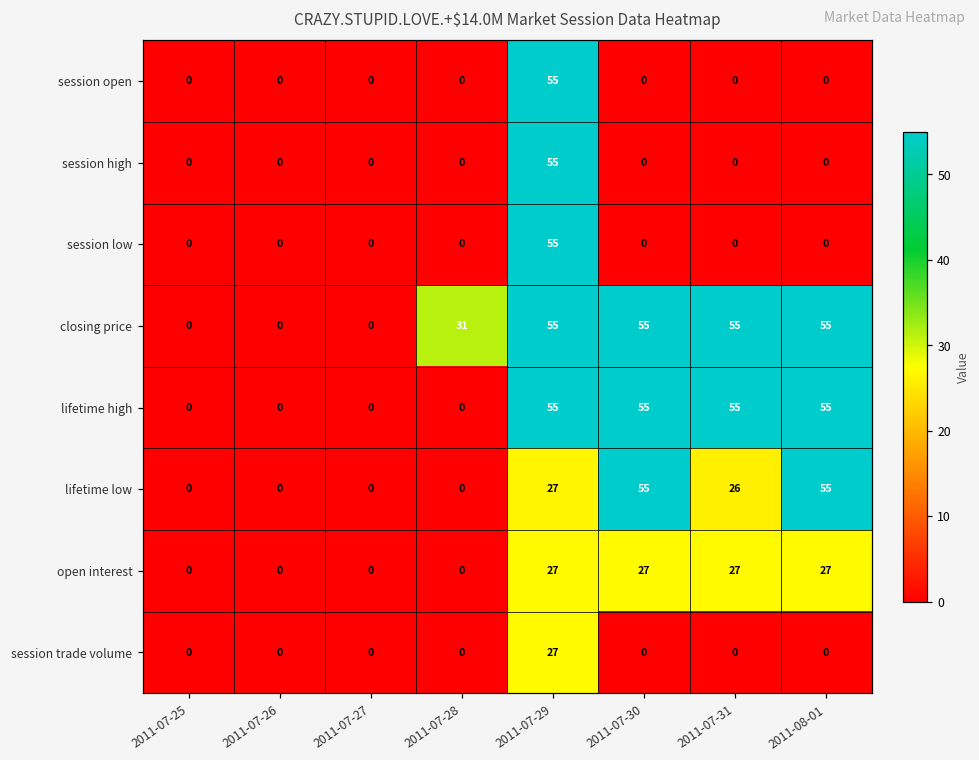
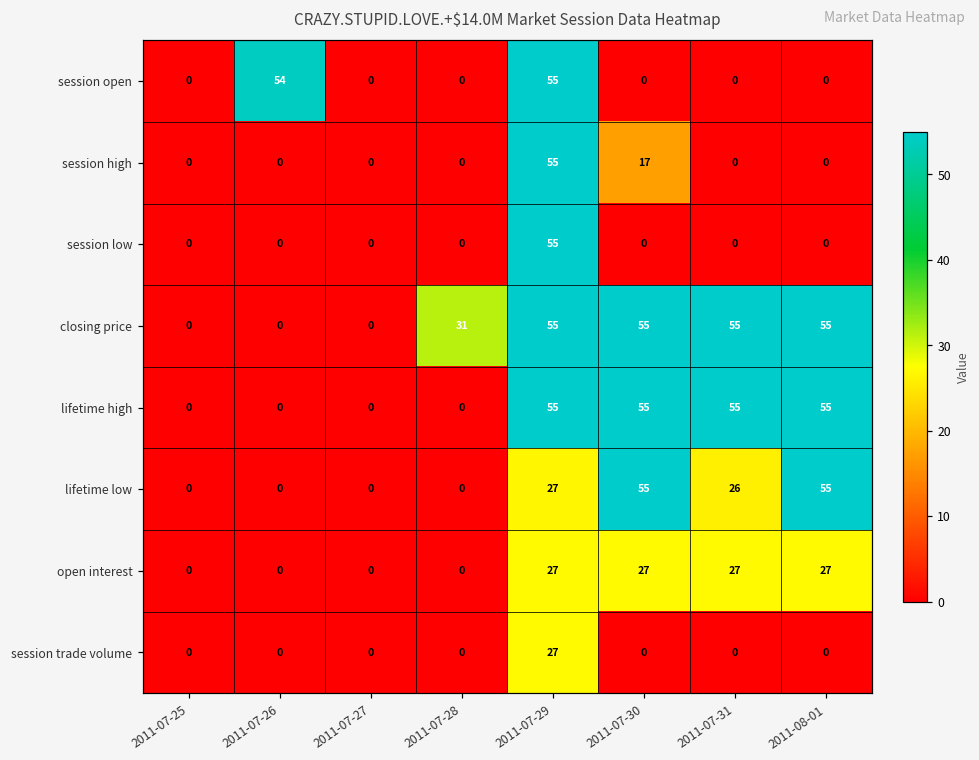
  {
    "session open": {
      "2011-07-25": 0,
-     "2011-07-26": 0,
+     "2011-07-26": 54,
      "2011-07-27": 0,
      "2011-07-28": 0,
      "2011-07-29": 55,
      "2011-07-30": 0,
      "2011-07-31": 0,
      "2011-08-01": 0
    },
    "session high": {
      "2011-07-25": 0,
      "2011-07-26": 0,
      "2011-07-27": 0,
      "2011-07-28": 0,
      "2011-07-29": 55,
-     "2011-07-30": 0,
+     "2011-07-30": 17,
      "2011-07-31": 0,
      "2011-08-01": 0
    },
    "session low": {
      "2011-07-25": 0,
      "2011-07-26": 0,
      "2011-07-27": 0,
      "2011-07-28": 0,
      "2011-07-29": 55,
      "2011-07-30": 0,
      "2011-07-31": 0,
      "2011-08-01": 0
    },
    "closing price": {
      "2011-07-25": 0,
      "2011-07-26": 0,
      "2011-07-27": 0,
      "2011-07-28": 31,
      "2011-07-29": 55,
      "2011-07-30": 55,
      "2011-07-31": 55,
      "2011-08-01": 55
    },
    "lifetime high": {
      "2011-07-25": 0,
      "2011-07-26": 0,
      "2011-07-27": 0,
      "2011-07-28": 0,
      "2011-07-29": 55,
      "2011-07-30": 55,
      "2011-07-31": 55,
      "2011-08-01": 55
    },
    "lifetime low": {
      "2011-07-25": 0,
      "2011-07-26": 0,
      "2011-07-27": 0,
      "2011-07-28": 0,
      "2011-07-29": 27,
      "2011-07-30": 55,
      "2011-07-31": 26,
      "2011-08-01": 55
    },
    "open interest": {
      "2011-07-25": 0,
      "2011-07-26": 0,
      "2011-07-27": 0,
      "2011-07-28": 0,
      "2011-07-29": 27,
      "2011-07-30": 27,
      "2011-07-31": 27,
      "2011-08-01": 27
    },
    "session trade volume": {
      "2011-07-25": 0,
      "2011-07-26": 0,
      "2011-07-27": 0,
      "2011-07-28": 0,
      "2011-07-29": 27,
      "2011-07-30": 0,
      "2011-07-31": 0,
      "2011-08-01": 0
    }
  }
